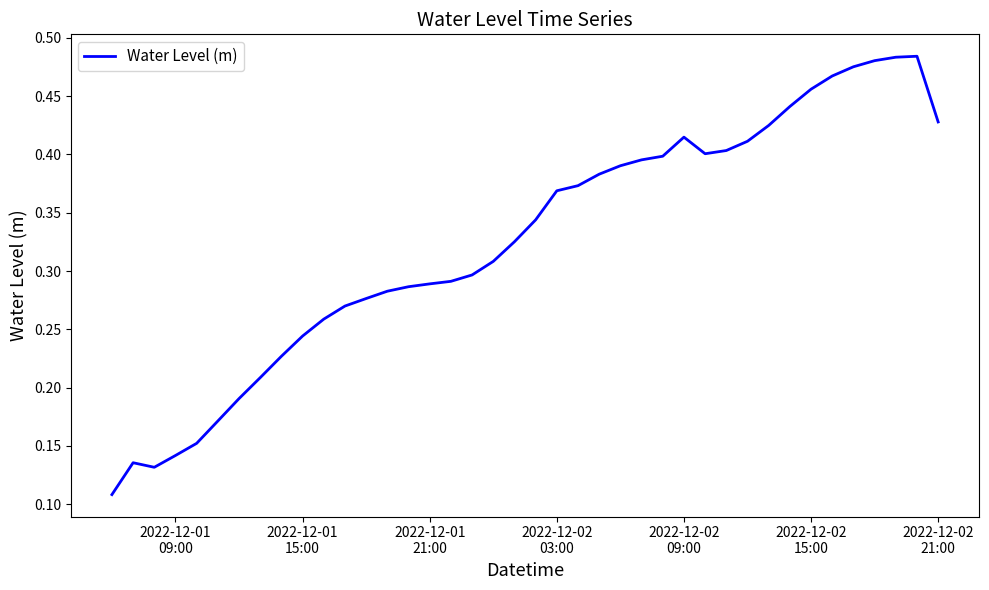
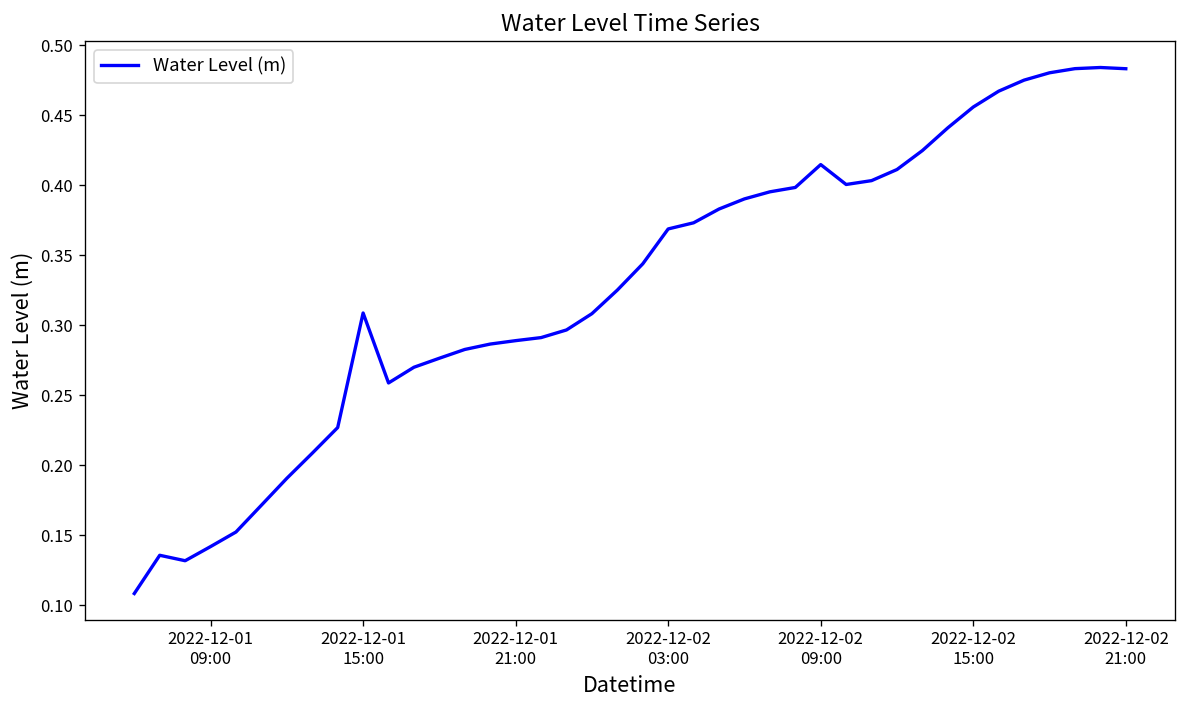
  {
    "2022-12-01 09:00": 0.142,
-   "2022-12-01 15:00": 0.244,
+   "2022-12-01 15:00": 0.309,
    "2022-12-01 21:00": 0.289,
    "2022-12-02 03:00": 0.369,
    "2022-12-02 09:00": 0.415,
    "2022-12-02 15:00": 0.456,
-   "2022-12-02 21:00": 0.428
+   "2022-12-02 21:00": 0.483
  }
